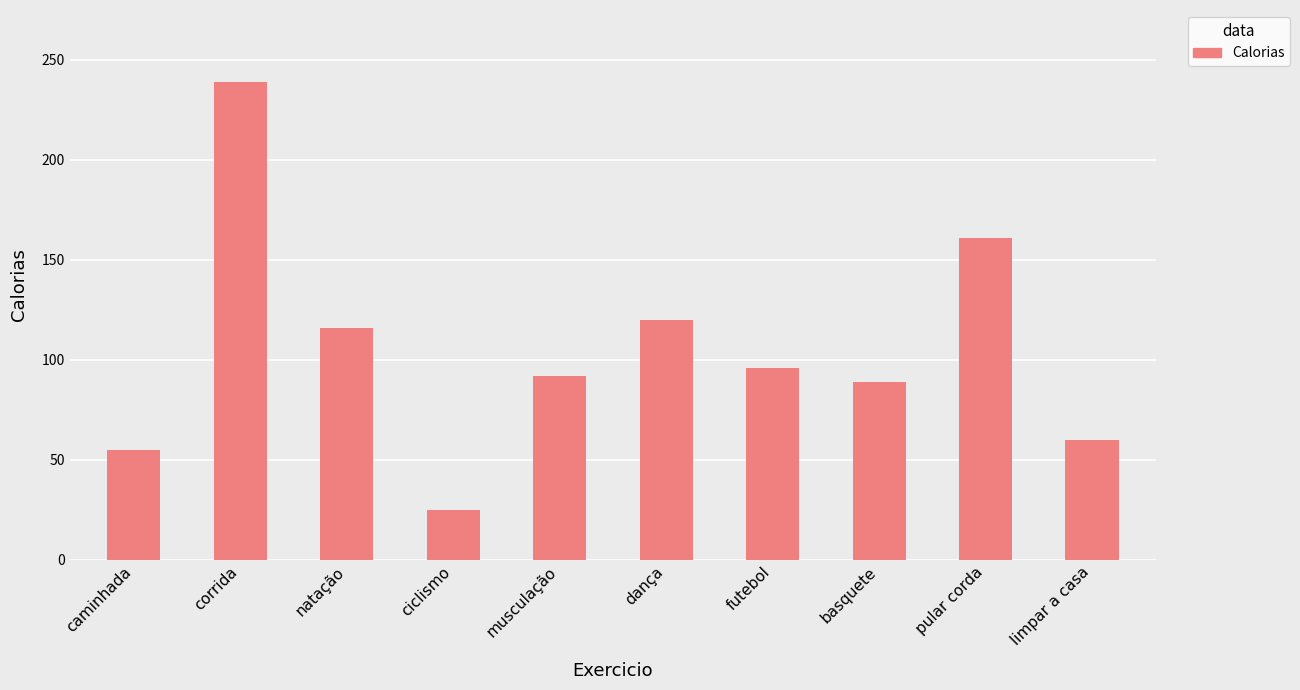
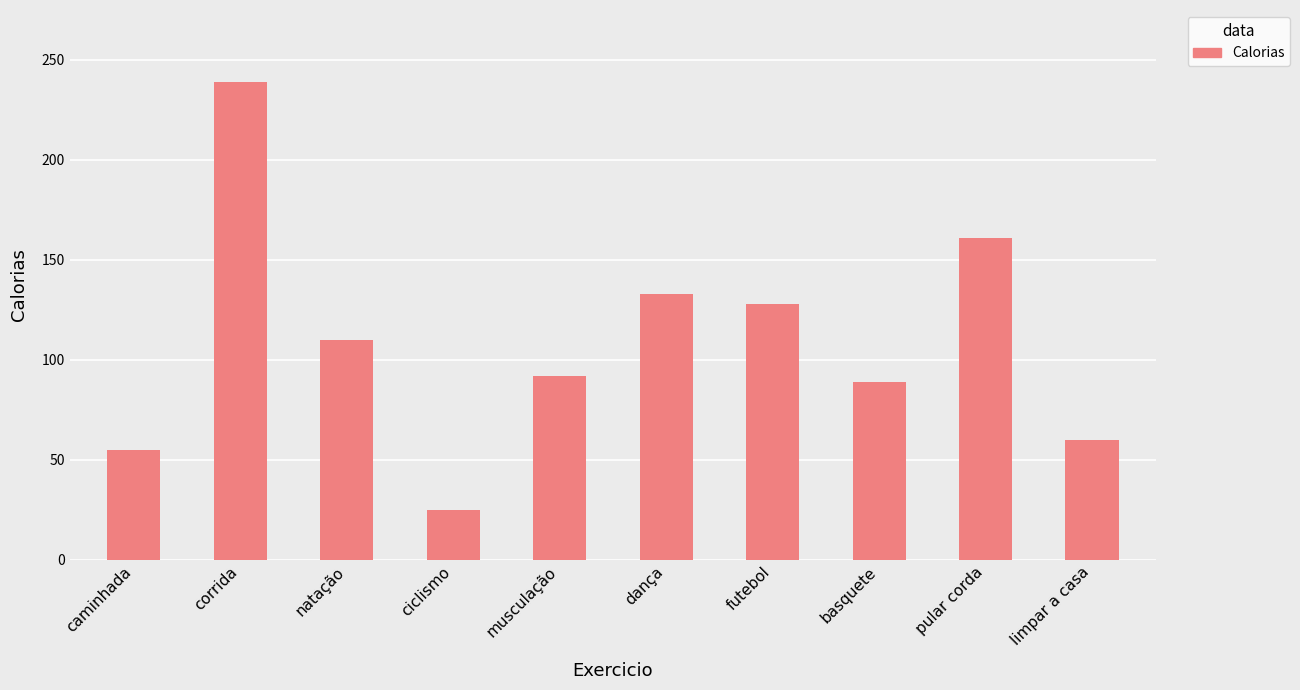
  {
    "caminhada": 55,
    "corrida": 239,
-   "natação": 116,
+   "natação": 110,
    "ciclismo": 25,
    "musculação": 92,
-   "dança": 120,
-   "futebol": 96,
+   "dança": 133,
+   "futebol": 128,
    "basquete": 89,
    "pular corda": 161,
    "limpar a casa": 60
  }
